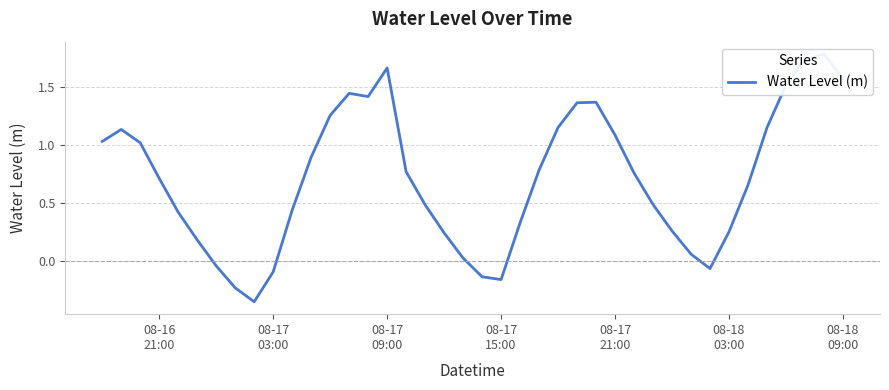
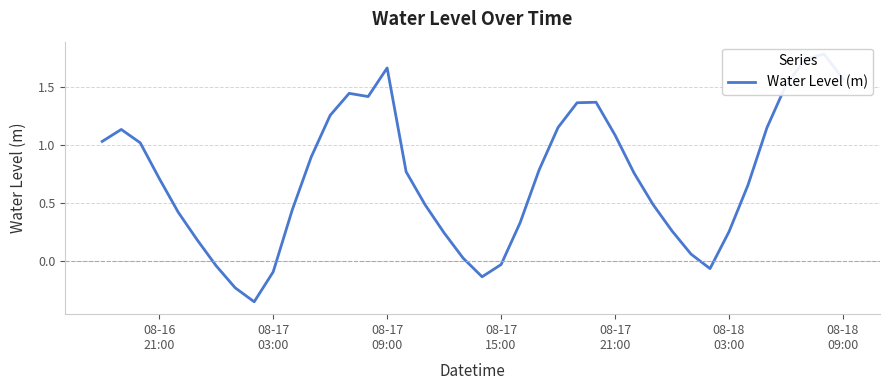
  {
    "08-16 21:00": 0.71,
    "08-17 03:00": -0.09,
    "08-17 09:00": 1.66,
-   "08-17 15:00": -0.16,
+   "08-17 15:00": -0.03,
    "08-17 21:00": 1.08,
    "08-18 03:00": 0.25
  }
